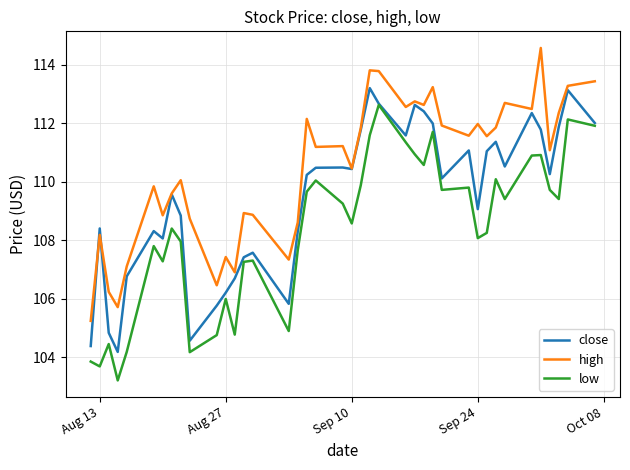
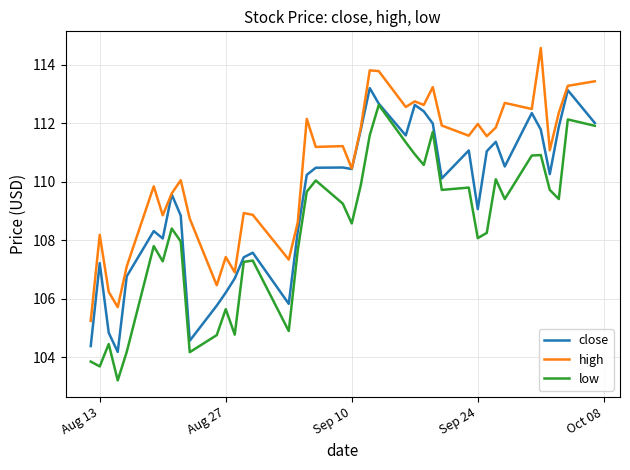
  {
    "close": {
-     "Aug 13": 108.4,
+     "Aug 13": 107.2,
      "Aug 27": 106.2,
      "Sep 24": 109.1
    },
    "high": {
      "Aug 13": 108.2,
      "Aug 27": 107.4,
      "Sep 24": 112.0
    },
    "low": {
      "Aug 13": 103.7,
-     "Aug 27": 106.0,
+     "Aug 27": 105.6,
      "Sep 10": 108.6,
      "Sep 24": 108.1
    }
  }
